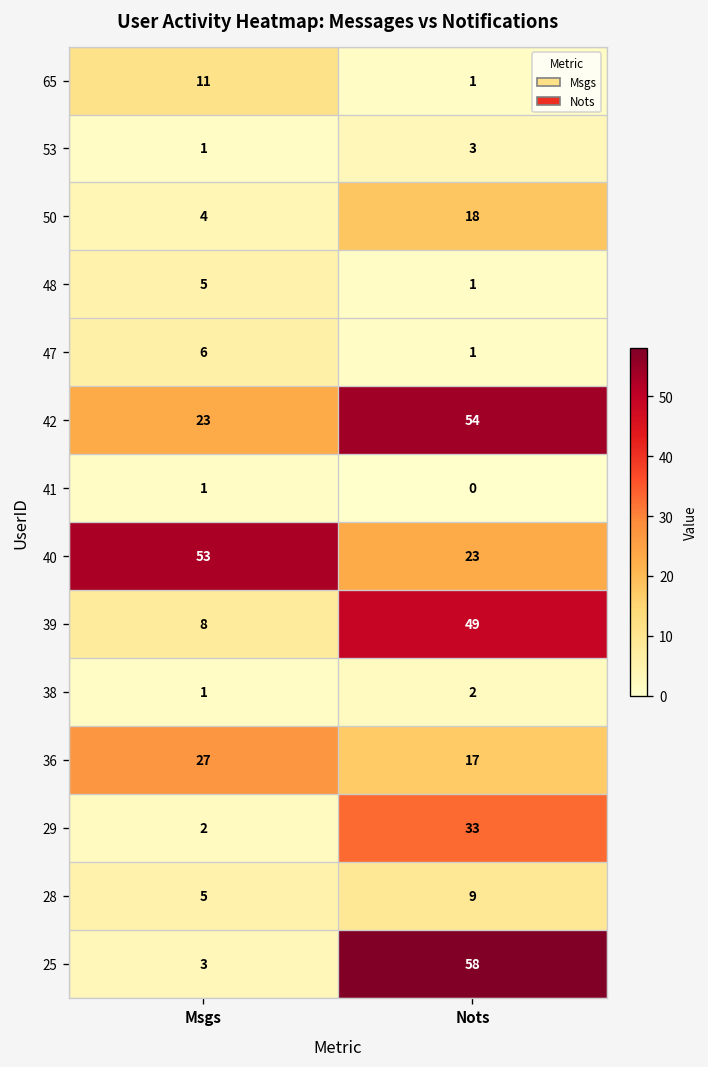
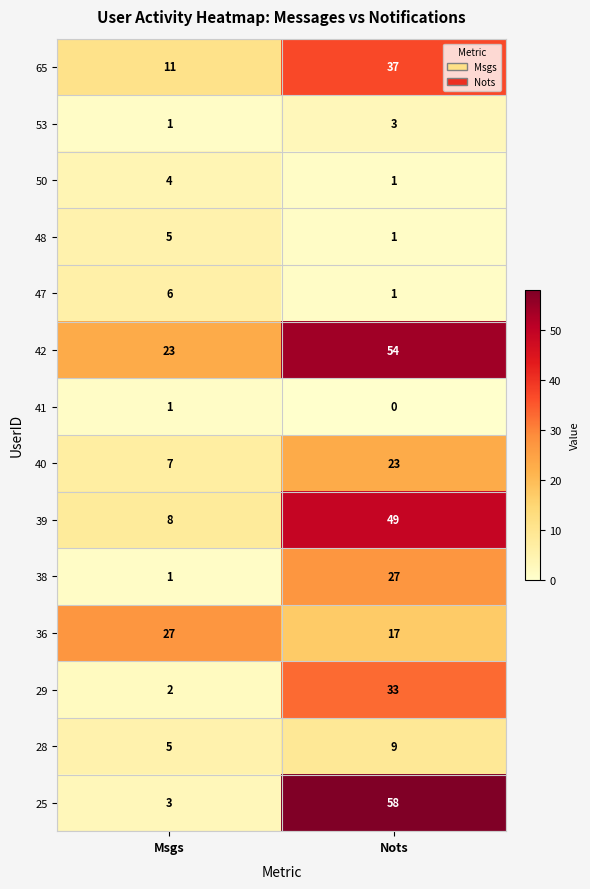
  {
    "65": {
      "Msgs": 11,
-     "Nots": 1
+     "Nots": 37
    },
    "53": {
      "Msgs": 1,
      "Nots": 3
    },
    "50": {
      "Msgs": 4,
-     "Nots": 18
+     "Nots": 1
    },
    "48": {
      "Msgs": 5,
      "Nots": 1
    },
    "47": {
      "Msgs": 6,
      "Nots": 1
    },
    "42": {
      "Msgs": 23,
      "Nots": 54
    },
    "41": {
      "Msgs": 1,
      "Nots": 0
    },
    "40": {
-     "Msgs": 53,
+     "Msgs": 7,
      "Nots": 23
    },
    "39": {
      "Msgs": 8,
      "Nots": 49
    },
    "38": {
      "Msgs": 1,
-     "Nots": 2
+     "Nots": 27
    },
    "36": {
      "Msgs": 27,
      "Nots": 17
    },
    "29": {
      "Msgs": 2,
      "Nots": 33
    },
    "28": {
      "Msgs": 5,
      "Nots": 9
    },
    "25": {
      "Msgs": 3,
      "Nots": 58
    }
  }
